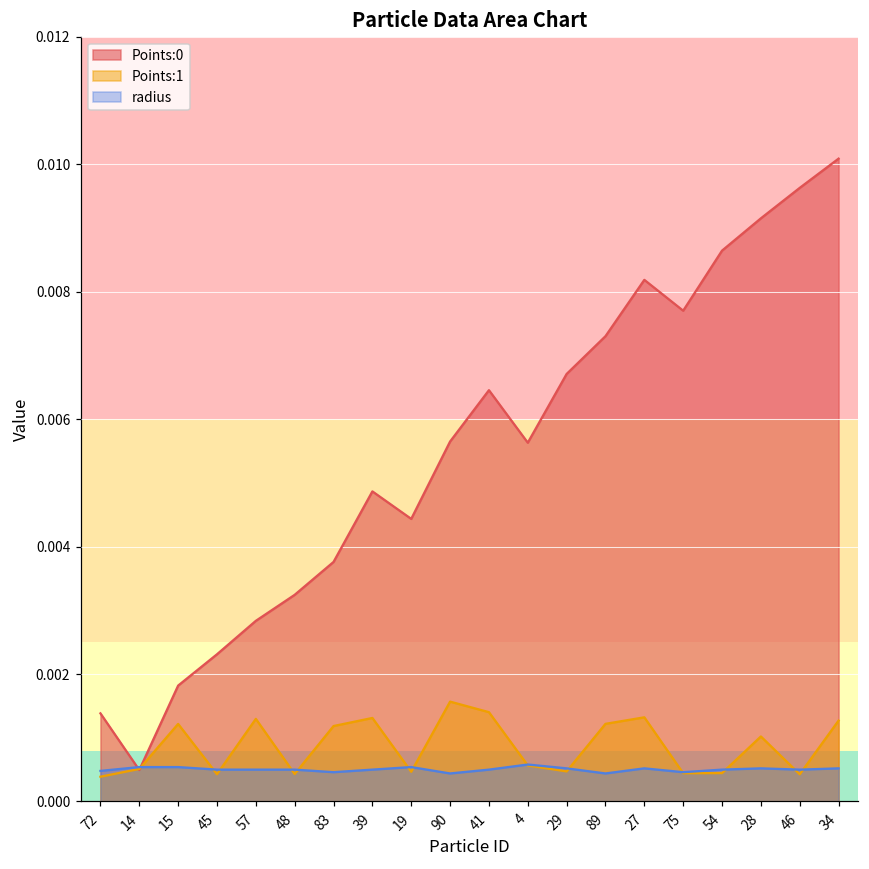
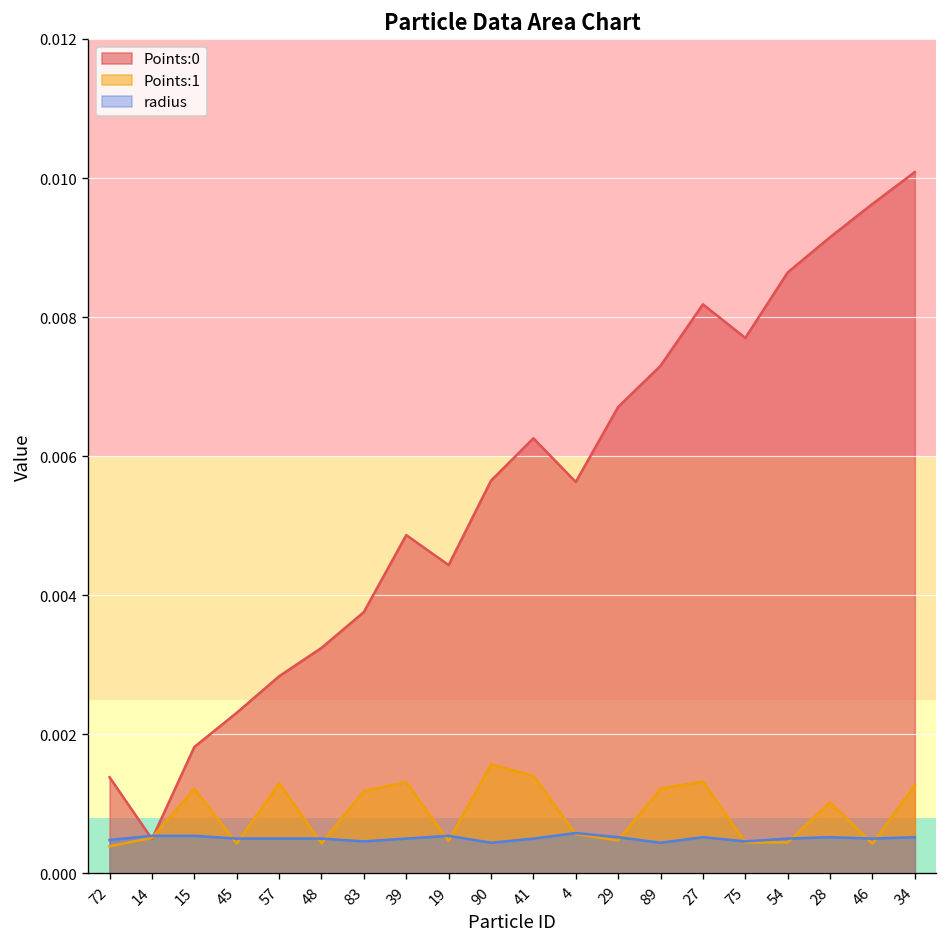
  {
    "Points:0": {
      "72": 0.0014,
      "15": 0.0018,
      "45": 0.0023,
      "57": 0.0028,
      "48": 0.0032,
      "83": 0.0038,
      "39": 0.0049,
      "19": 0.0044,
      "90": 0.0056,
-     "41": 0.0065,
+     "41": 0.0063,
      "4": 0.0056,
      "29": 0.0067,
      "89": 0.0073,
      "27": 0.0082,
      "75": 0.0077,
      "54": 0.0086,
      "28": 0.0091,
      "46": 0.0096,
      "34": 0.0101
    },
    "Points:1": {
      "72": 0.0004,
      "15": 0.0012,
      "45": 0.0004,
      "57": 0.0013,
      "48": 0.0004,
      "83": 0.0012,
      "39": 0.0013,
      "19": 0.0005,
      "90": 0.0016,
      "41": 0.0014,
      "29": 0.0005,
      "89": 0.0012,
      "27": 0.0013,
      "54": 0.0004,
      "28": 0.0010,
      "46": 0.0004,
      "34": 0.0013
    },
    "radius": {
      "72": 0.0005,
      "15": 0.0005,
      "45": 0.0005,
      "57": 0.0005,
      "48": 0.0005,
      "83": 0.0005,
      "39": 0.0005,
      "19": 0.0005,
      "90": 0.0004,
      "41": 0.0005,
      "29": 0.0005,
      "89": 0.0004,
      "27": 0.0005,
      "54": 0.0005,
      "28": 0.0005,
      "46": 0.0005,
      "34": 0.0005
    }
  }
